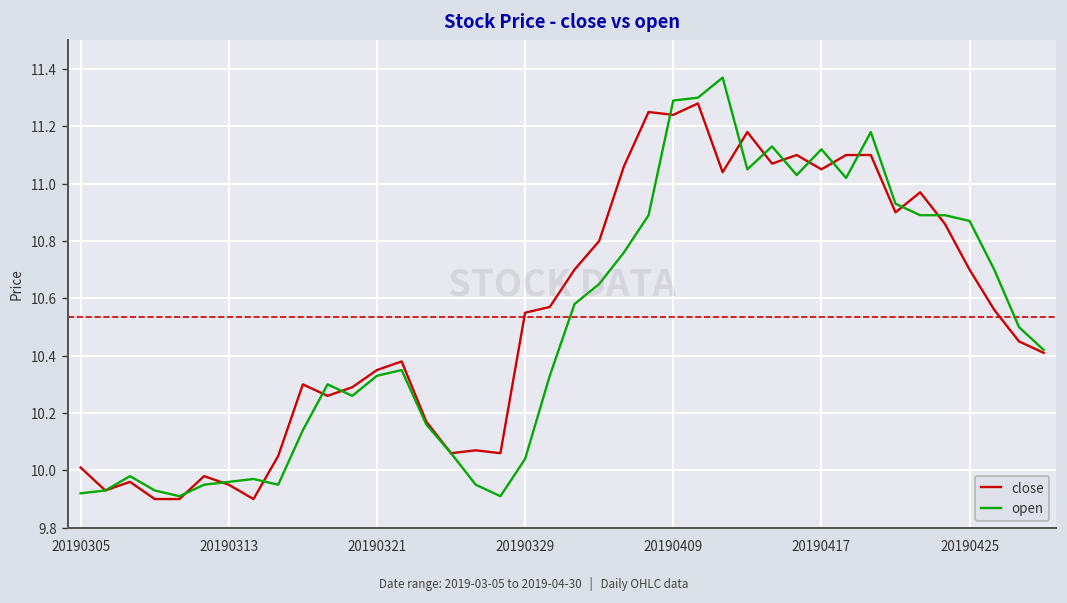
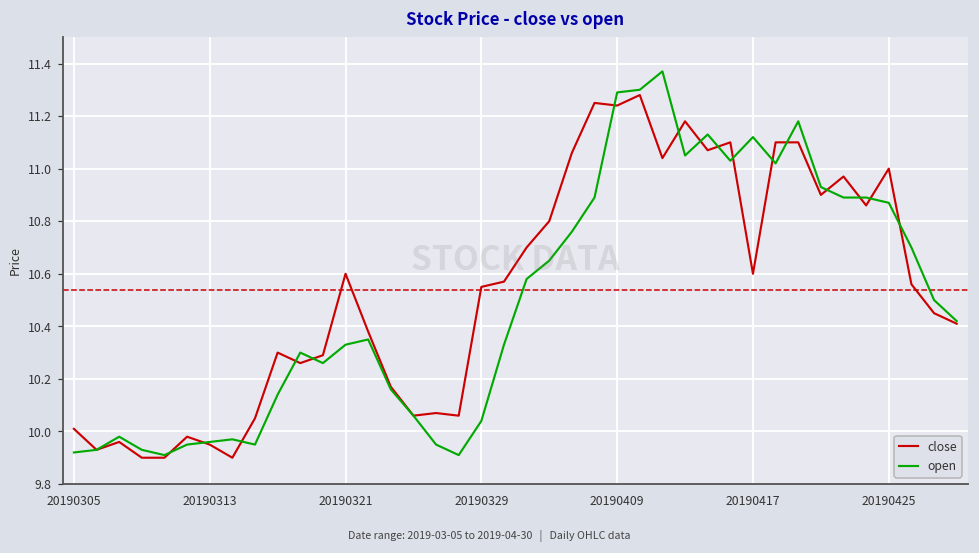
  {
    "close": {
      "20190305": 10.01,
-     "20190321": 10.35,
+     "20190321": 10.60,
      "20190329": 10.55,
      "20190409": 11.24,
-     "20190417": 11.05,
-     "20190425": 10.7
+     "20190417": 10.60,
+     "20190425": 11.0
    },
    "open": {
      "20190305": 9.92,
      "20190321": 10.33,
      "20190329": 10.04,
      "20190409": 11.29,
      "20190417": 11.12,
      "20190425": 10.87
    }
  }
